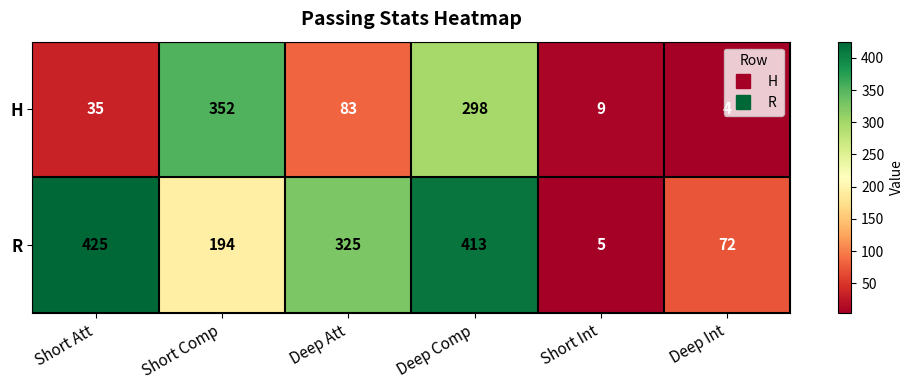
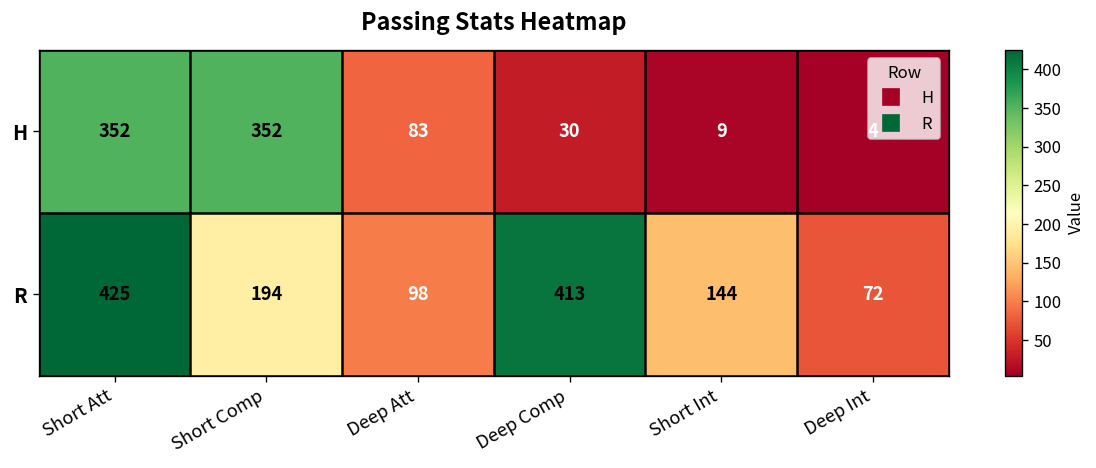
  {
    "H": {
-     "Short Att": 35,
+     "Short Att": 352,
      "Short Comp": 352,
      "Deep Att": 83,
-     "Deep Comp": 298,
+     "Deep Comp": 30,
      "Short Int": 9
    },
    "R": {
      "Short Att": 425,
      "Short Comp": 194,
-     "Deep Att": 325,
+     "Deep Att": 98,
      "Deep Comp": 413,
-     "Short Int": 5,
+     "Short Int": 144,
      "Deep Int": 72
    }
  }
